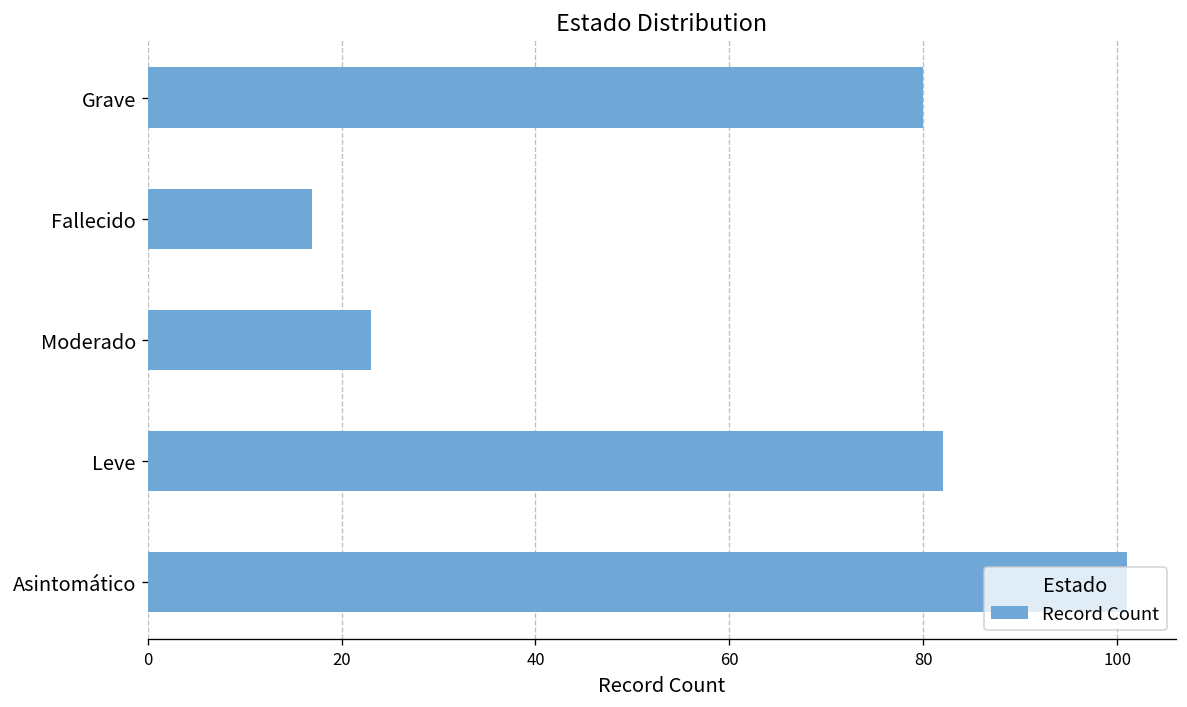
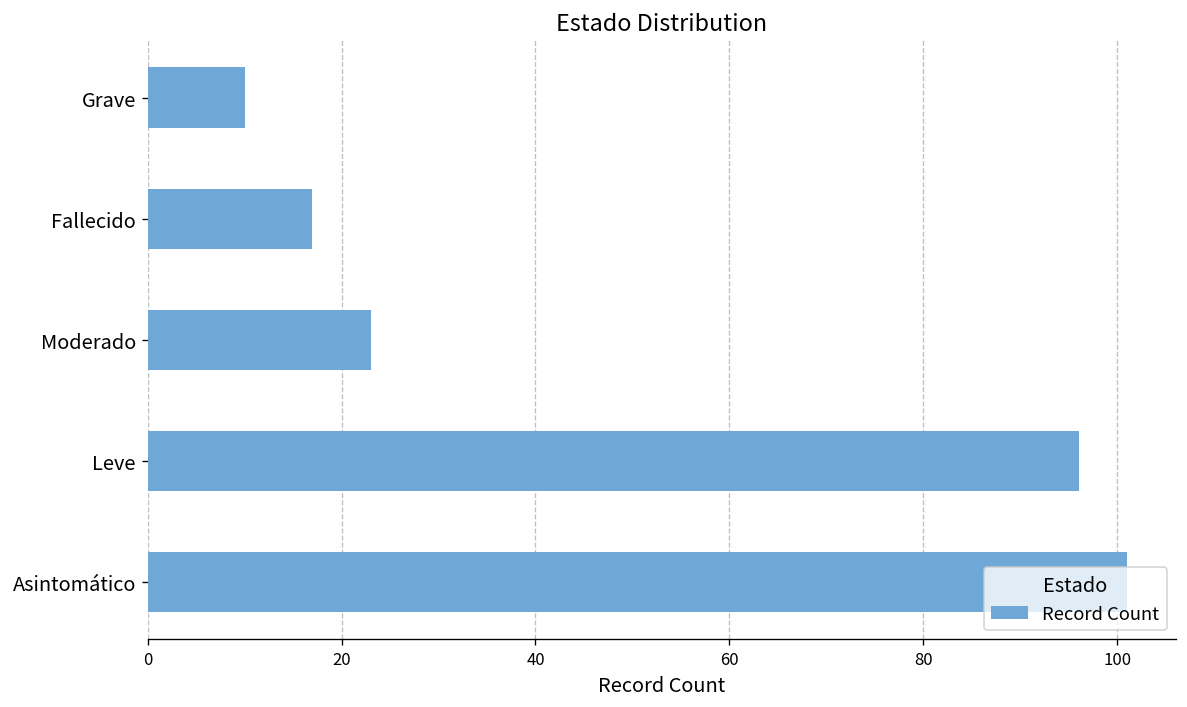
  {
-   "Grave": 80,
+   "Grave": 10,
    "Fallecido": 17,
    "Moderado": 23,
-   "Leve": 82
+   "Leve": 96
  }
